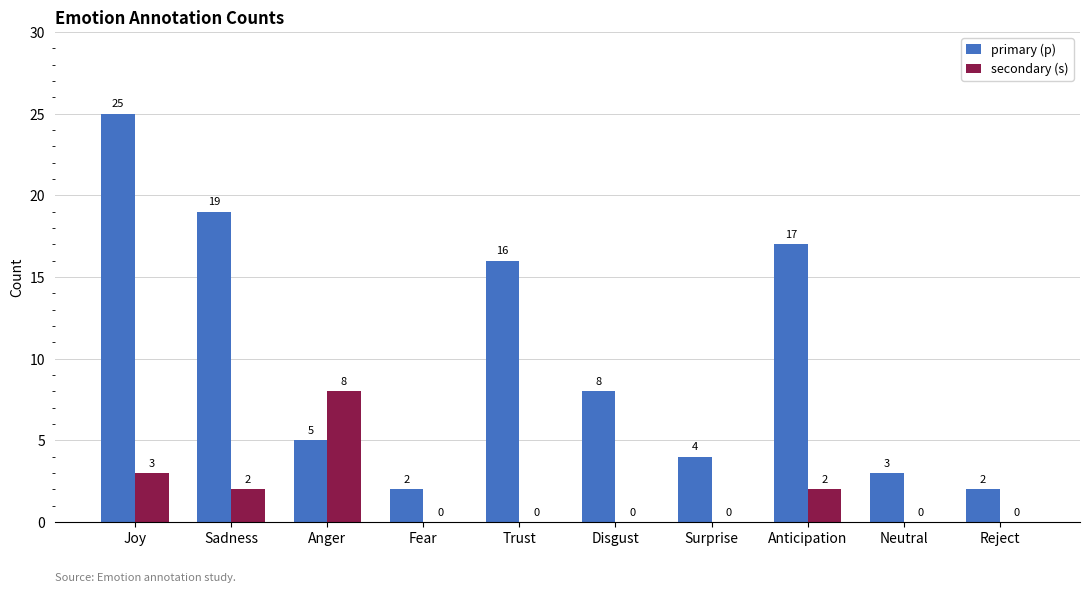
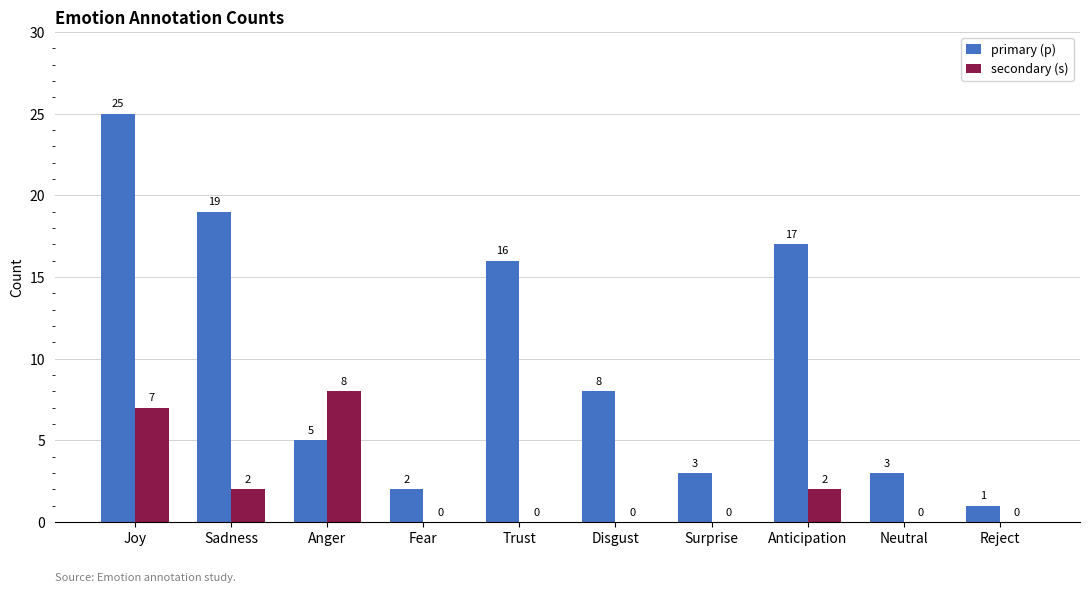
  {
    "primary (p)": {
      "Joy": 25,
      "Sadness": 19,
      "Anger": 5,
      "Fear": 2,
      "Trust": 16,
      "Disgust": 8,
-     "Surprise": 4,
+     "Surprise": 3,
      "Anticipation": 17,
      "Neutral": 3,
-     "Reject": 2
+     "Reject": 1
    },
    "secondary (s)": {
-     "Joy": 3,
+     "Joy": 7,
      "Sadness": 2,
      "Anger": 8,
      "Fear": 0,
      "Trust": 0,
      "Disgust": 0,
      "Surprise": 0,
      "Anticipation": 2,
      "Neutral": 0,
      "Reject": 0
    }
  }
